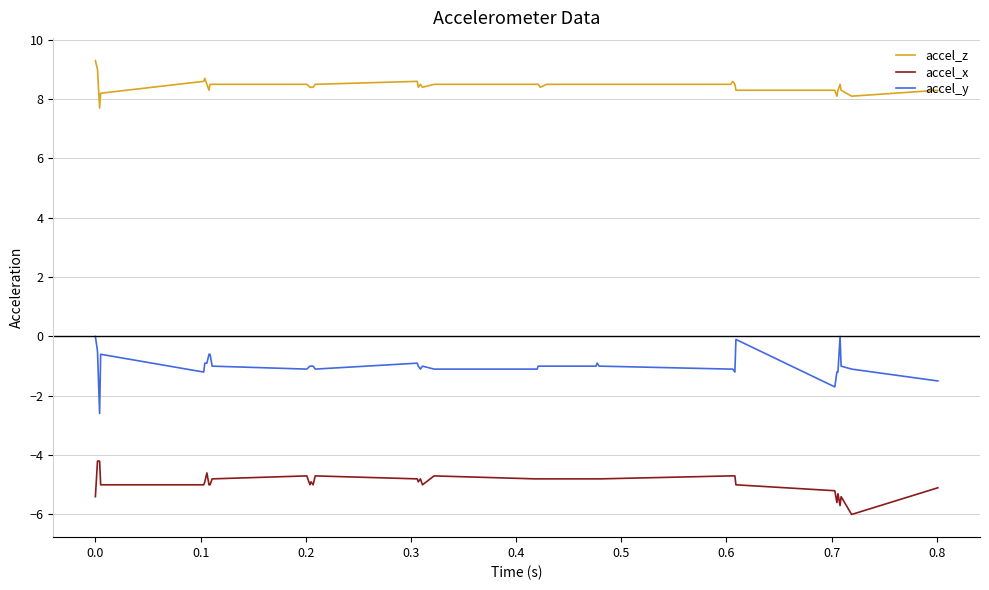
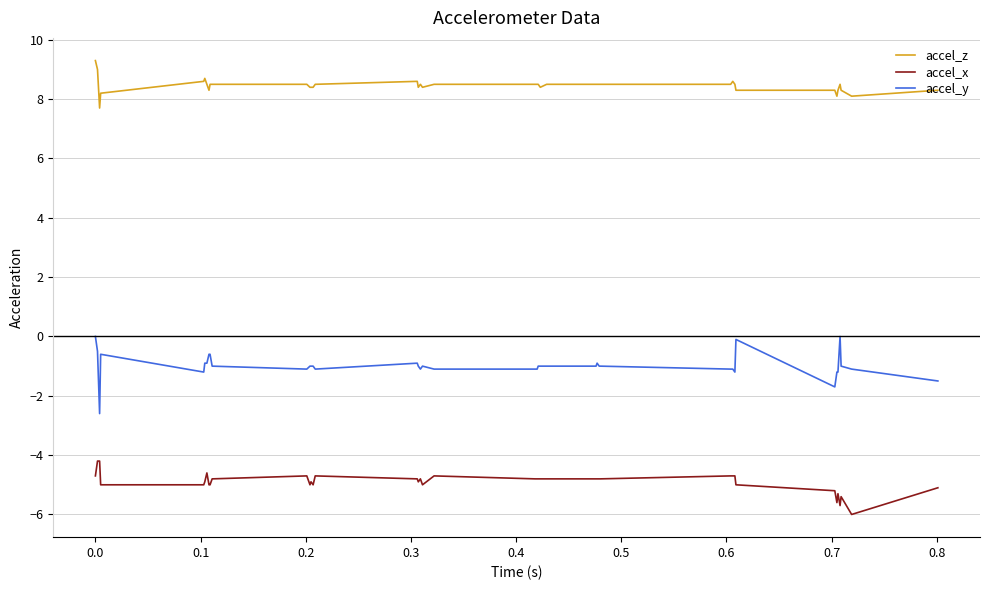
  {
    "accel_z": {
      "0.0": 9.3
    },
    "accel_x": {
-     "0.0": -5.4
+     "0.0": -4.7
    },
    "accel_y": {
      "0.0": 0.0
    }
  }
